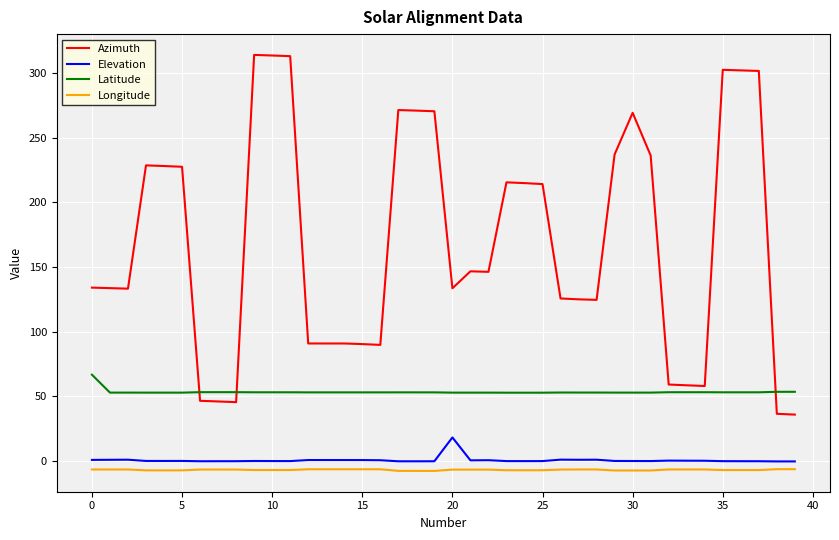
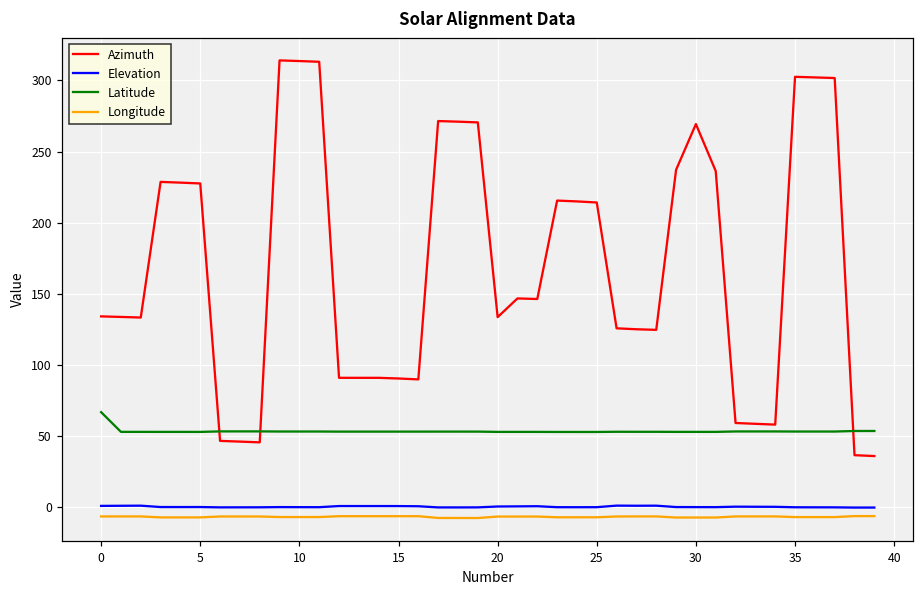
  {
    "Azimuth": {
      "0": 134,
      "5": 228,
      "10": 314,
      "15": 90,
      "20": 134,
      "25": 214,
      "30": 269,
      "35": 303
    },
    "Elevation": {
      "0": 1,
      "5": 0,
      "10": 0,
      "15": 1,
-     "20": 18,
+     "20": 0,
      "25": 0,
      "30": 0,
      "35": 0
    },
    "Latitude": {
      "0": 67,
      "5": 53,
      "10": 53,
      "15": 53,
      "20": 53,
      "25": 53,
      "30": 53,
      "35": 53
    },
    "Longitude": {
      "0": -6,
      "5": -7,
      "10": -7,
      "15": -6,
      "20": -7,
      "25": -7,
      "30": -7,
      "35": -7
    }
  }
